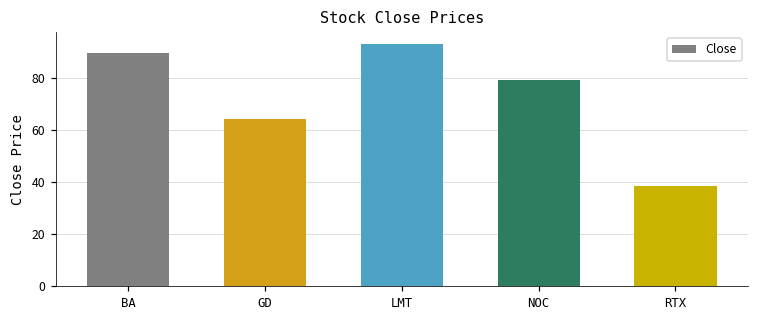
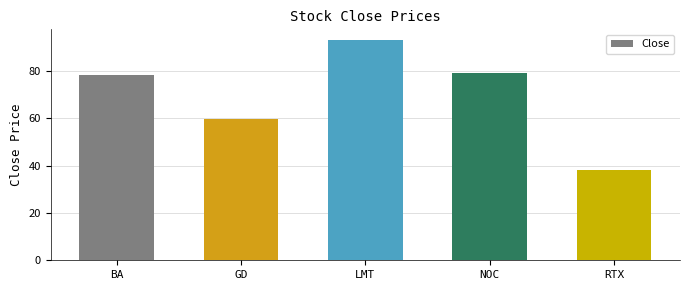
  {
-   "BA": 90,
-   "GD": 64,
+   "BA": 78,
+   "GD": 60,
    "LMT": 93,
    "NOC": 79,
    "RTX": 38
  }
